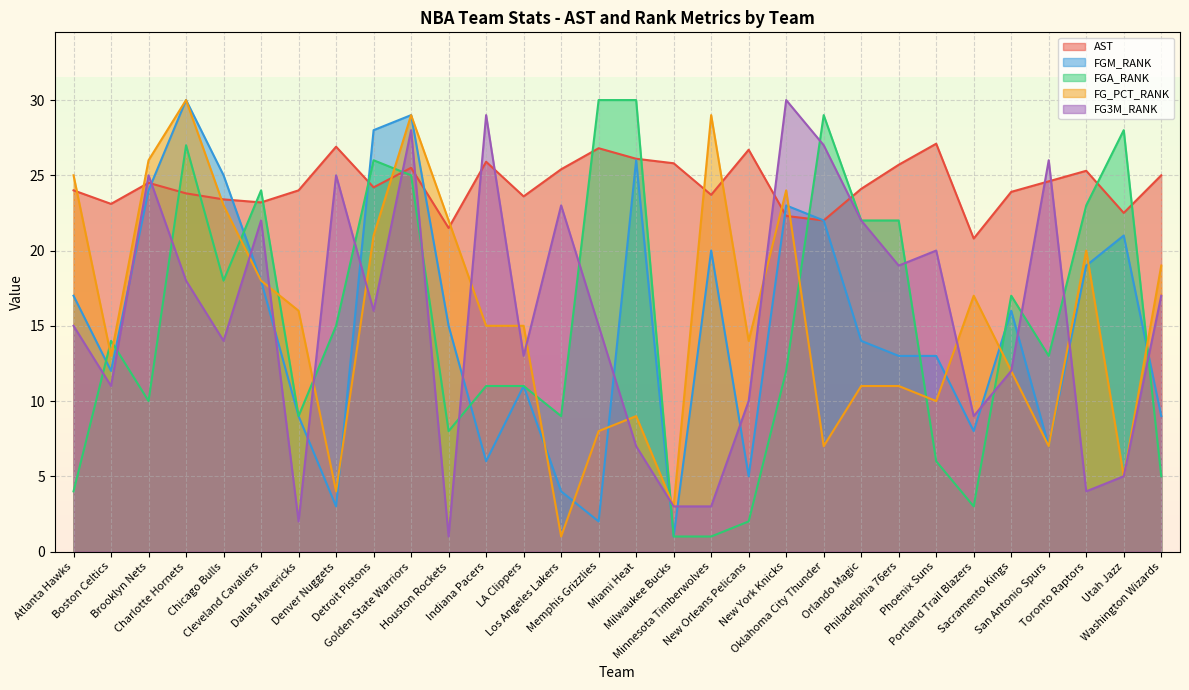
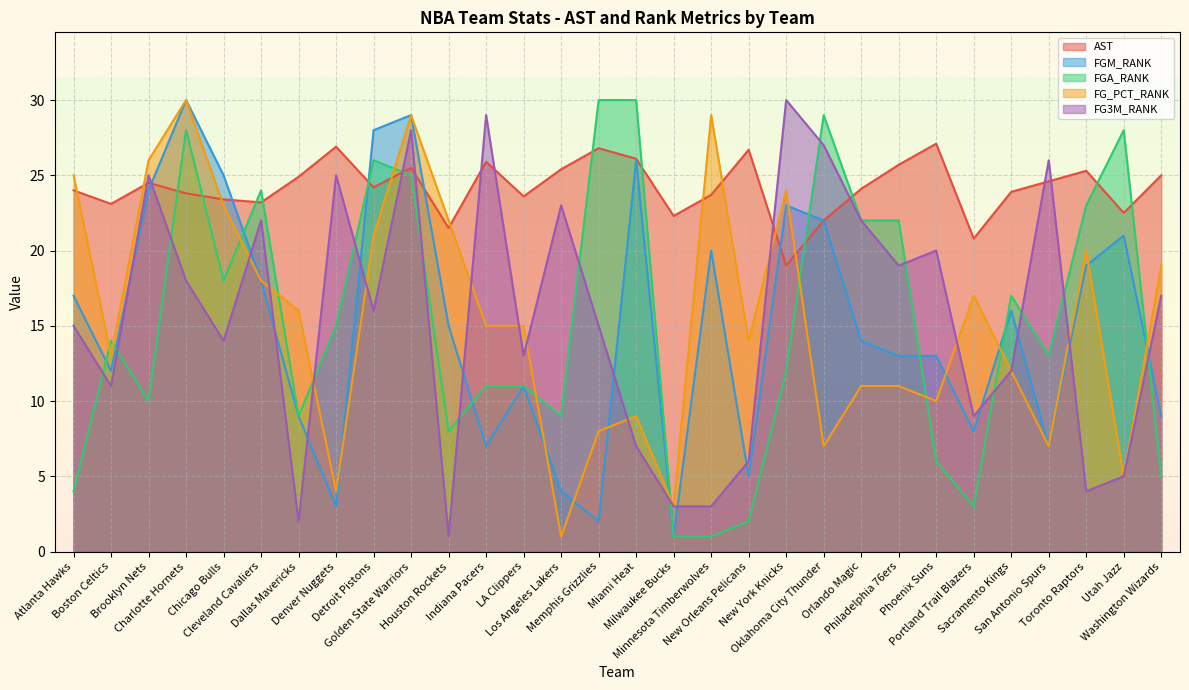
  {
    "AST": {
      "Atlanta Hawks": 24.0,
      "Boston Celtics": 23.1,
      "Brooklyn Nets": 24.5,
      "Charlotte Hornets": 23.8,
      "Chicago Bulls": 23.4,
      "Cleveland Cavaliers": 23.2,
-     "Dallas Mavericks": 24.0,
+     "Dallas Mavericks": 24.9,
      "Denver Nuggets": 26.9,
      "Detroit Pistons": 24.2,
      "Golden State Warriors": 25.5,
      "Houston Rockets": 21.5,
      "Indiana Pacers": 25.9,
      "LA Clippers": 23.6,
      "Los Angeles Lakers": 25.4,
      "Memphis Grizzlies": 26.8,
-     "Milwaukee Bucks": 25.8,
+     "Milwaukee Bucks": 22.3,
      "Minnesota Timberwolves": 23.7,
      "New Orleans Pelicans": 26.7,
-     "New York Knicks": 22.3,
+     "New York Knicks": 19.0,
      "Orlando Magic": 24.1,
      "Philadelphia 76ers": 25.7,
      "Phoenix Suns": 27.1,
      "Portland Trail Blazers": 20.8,
      "Sacramento Kings": 23.9,
      "San Antonio Spurs": 24.6,
      "Toronto Raptors": 25.3,
      "Utah Jazz": 22.5,
      "Washington Wizards": 25.0
    },
    "FGM_RANK": {
      "Atlanta Hawks": 17,
      "Boston Celtics": 12,
      "Brooklyn Nets": 24,
      "Chicago Bulls": 25,
      "Denver Nuggets": 3,
      "Detroit Pistons": 28,
      "Houston Rockets": 15,
-     "Indiana Pacers": 6,
+     "Indiana Pacers": 7,
      "Los Angeles Lakers": 4,
      "Memphis Grizzlies": 2,
      "Minnesota Timberwolves": 20,
      "New Orleans Pelicans": 5,
      "New York Knicks": 23,
      "Orlando Magic": 14,
      "Philadelphia 76ers": 13,
      "Phoenix Suns": 13,
      "Portland Trail Blazers": 8,
      "Sacramento Kings": 16,
      "Toronto Raptors": 19,
      "Utah Jazz": 21,
      "Washington Wizards": 9
    },
    "FGA_RANK": {
      "Atlanta Hawks": 4,
      "Boston Celtics": 14,
      "Brooklyn Nets": 10,
-     "Charlotte Hornets": 27,
+     "Charlotte Hornets": 28,
      "Chicago Bulls": 18,
      "Cleveland Cavaliers": 24,
      "Denver Nuggets": 15,
      "Detroit Pistons": 26,
      "Golden State Warriors": 25,
      "Houston Rockets": 8,
      "Indiana Pacers": 11,
      "Los Angeles Lakers": 9,
      "Memphis Grizzlies": 30,
      "Miami Heat": 30,
      "Minnesota Timberwolves": 1,
      "New Orleans Pelicans": 2,
      "New York Knicks": 12,
      "Oklahoma City Thunder": 29,
      "Philadelphia 76ers": 22,
      "Phoenix Suns": 6,
      "Portland Trail Blazers": 3,
      "Sacramento Kings": 17,
      "San Antonio Spurs": 13,
      "Toronto Raptors": 23,
      "Utah Jazz": 28,
      "Washington Wizards": 5
    },
    "FG_PCT_RANK": {
      "Atlanta Hawks": 25.0,
      "Boston Celtics": 13.0,
      "Brooklyn Nets": 26.0,
      "Chicago Bulls": 23.0,
      "Dallas Mavericks": 16.0,
      "Denver Nuggets": 4.0,
      "Detroit Pistons": 21.0,
      "Houston Rockets": 22.0,
      "Indiana Pacers": 15.0,
      "LA Clippers": 15.0,
      "Los Angeles Lakers": 1.0,
      "Memphis Grizzlies": 8.0,
      "Miami Heat": 9.0,
      "Minnesota Timberwolves": 29.0,
      "New Orleans Pelicans": 14.0,
      "New York Knicks": 24.0,
      "Oklahoma City Thunder": 7.0,
      "Orlando Magic": 11.0,
      "Philadelphia 76ers": 11.0,
      "Phoenix Suns": 10.0,
      "Portland Trail Blazers": 17.0,
      "Toronto Raptors": 20.0,
      "Washington Wizards": 19.0
    },
    "FG3M_RANK": {
      "Atlanta Hawks": 15,
      "Boston Celtics": 11,
      "Brooklyn Nets": 25,
      "Charlotte Hornets": 18,
      "Chicago Bulls": 14,
      "Cleveland Cavaliers": 22,
      "Dallas Mavericks": 2,
      "Denver Nuggets": 25,
      "Detroit Pistons": 16,
      "Golden State Warriors": 28,
      "Houston Rockets": 1,
      "Indiana Pacers": 29,
      "LA Clippers": 13,
      "Los Angeles Lakers": 23,
      "Memphis Grizzlies": 15,
      "Miami Heat": 7,
      "Minnesota Timberwolves": 3,
-     "New Orleans Pelicans": 10,
+     "New Orleans Pelicans": 6,
      "New York Knicks": 30,
      "Oklahoma City Thunder": 27,
      "Philadelphia 76ers": 19,
      "Phoenix Suns": 20,
      "Portland Trail Blazers": 9,
      "San Antonio Spurs": 26,
      "Toronto Raptors": 4,
      "Washington Wizards": 17
    }
  }
